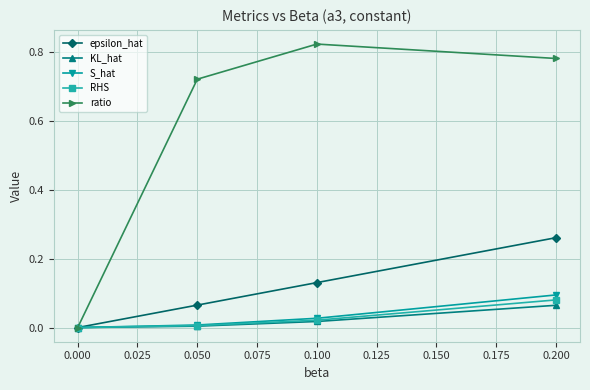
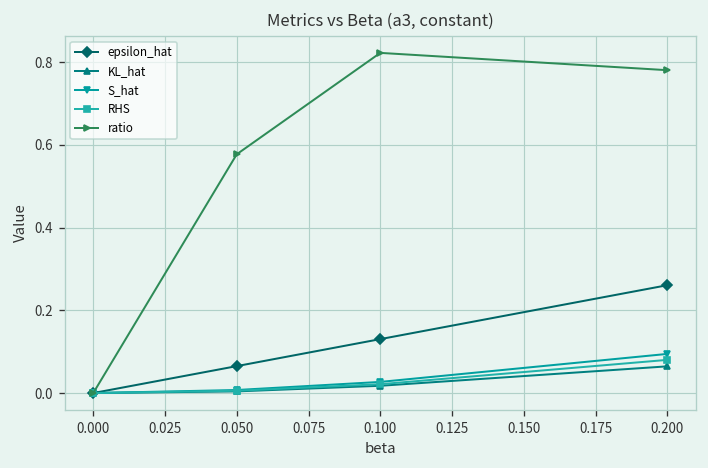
  {
    "ratio": {
-     "0.050": 0.72,
+     "0.050": 0.58,
      "0.100": 0.82,
      "0.200": 0.78
    }
  }
